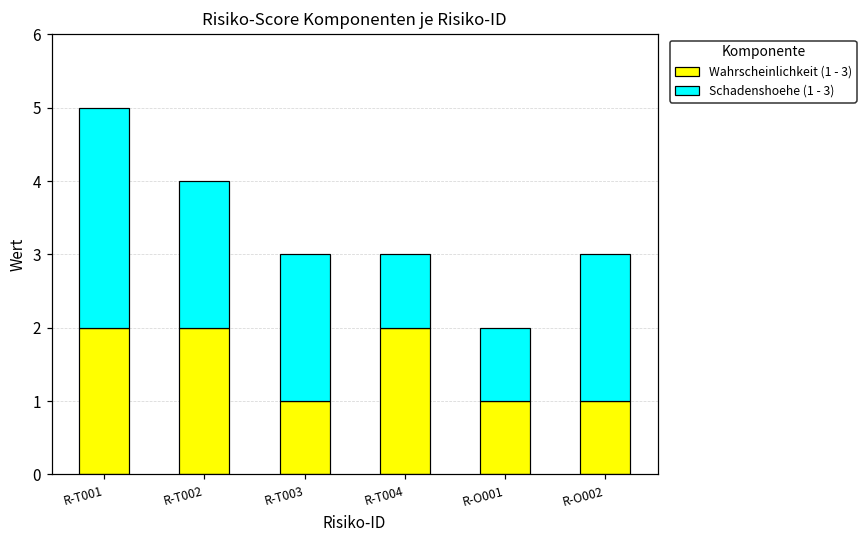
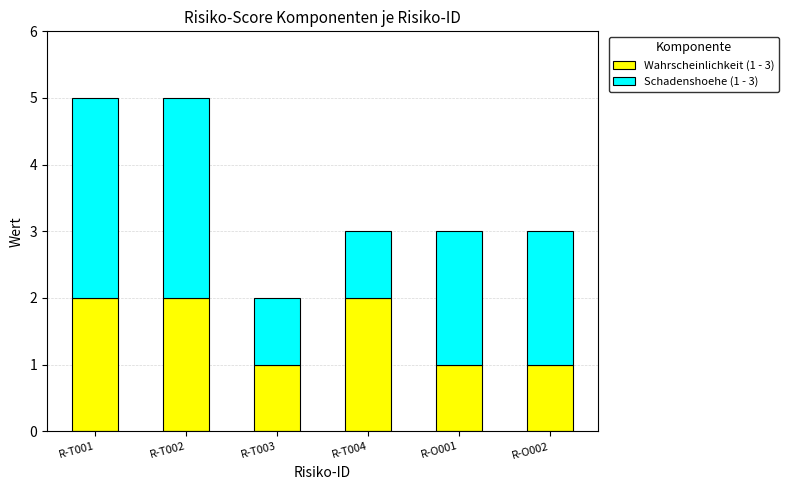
  {
    "Wahrscheinlichkeit (1 - 3)": {
      "R-T001": 2,
      "R-T002": 2,
      "R-T003": 1,
      "R-T004": 2,
      "R-O001": 1,
      "R-O002": 1
    },
    "Schadenshoehe (1 - 3)": {
      "R-T001": 3,
-     "R-T002": 2,
-     "R-T003": 2,
+     "R-T002": 3,
+     "R-T003": 1,
      "R-T004": 1,
-     "R-O001": 1,
+     "R-O001": 2,
      "R-O002": 2
    }
  }
